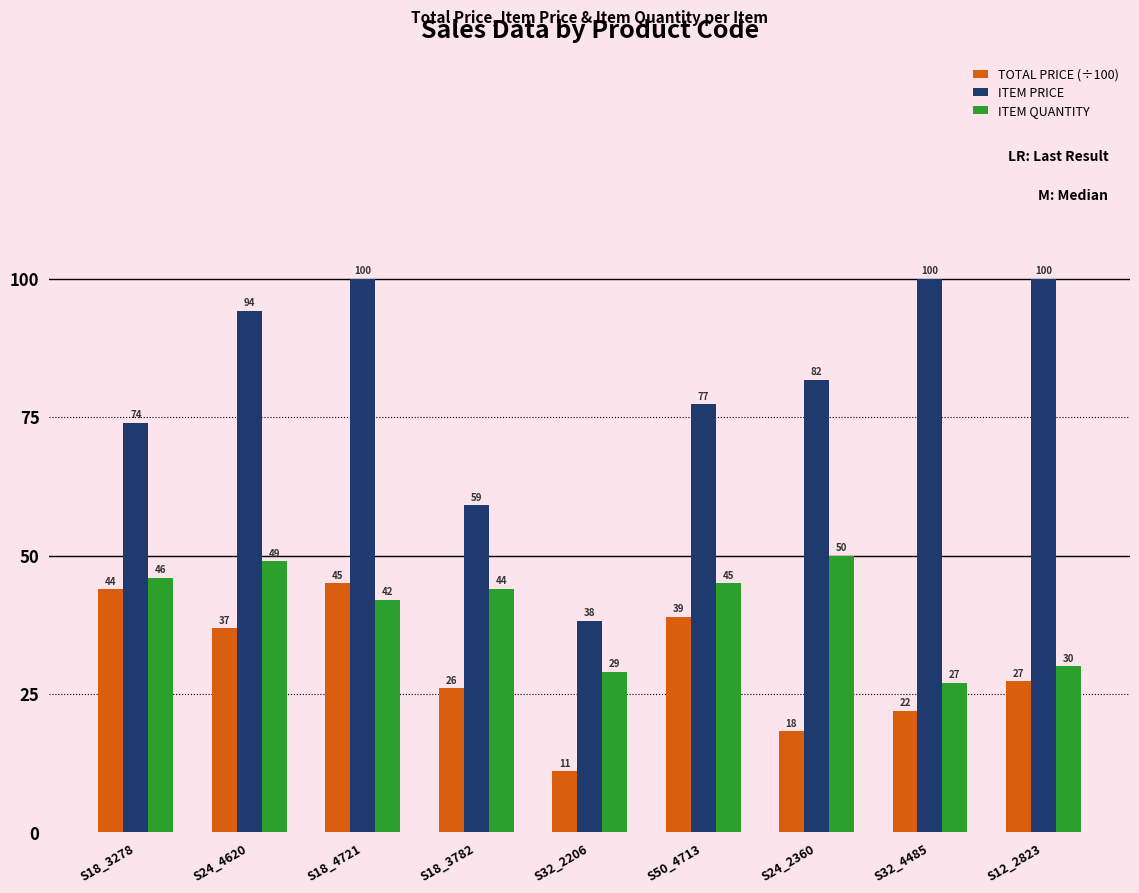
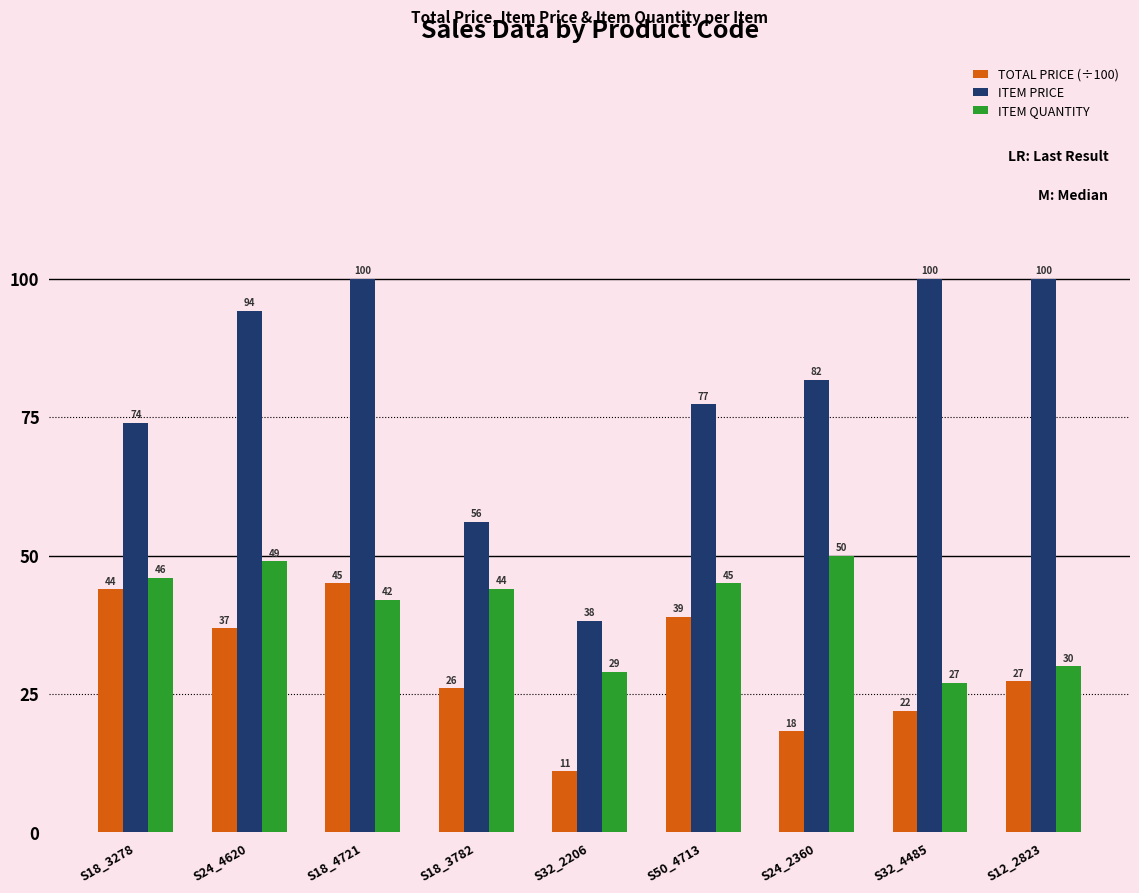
  {
    "TOTAL PRICE (÷100)": {
      "S18_3278": 44,
      "S24_4620": 37,
      "S18_4721": 45,
      "S18_3782": 26,
      "S32_2206": 11,
      "S50_4713": 39,
      "S24_2360": 18,
      "S32_4485": 22,
      "S12_2823": 27
    },
    "ITEM PRICE": {
      "S18_3278": 74,
      "S24_4620": 94,
      "S18_4721": 100,
-     "S18_3782": 59,
+     "S18_3782": 56,
      "S32_2206": 38,
      "S50_4713": 77,
      "S24_2360": 82,
      "S32_4485": 100,
      "S12_2823": 100
    },
    "ITEM QUANTITY": {
      "S18_3278": 46,
      "S24_4620": 49,
      "S18_4721": 42,
      "S18_3782": 44,
      "S32_2206": 29,
      "S50_4713": 45,
      "S24_2360": 50,
      "S32_4485": 27,
      "S12_2823": 30
    }
  }
